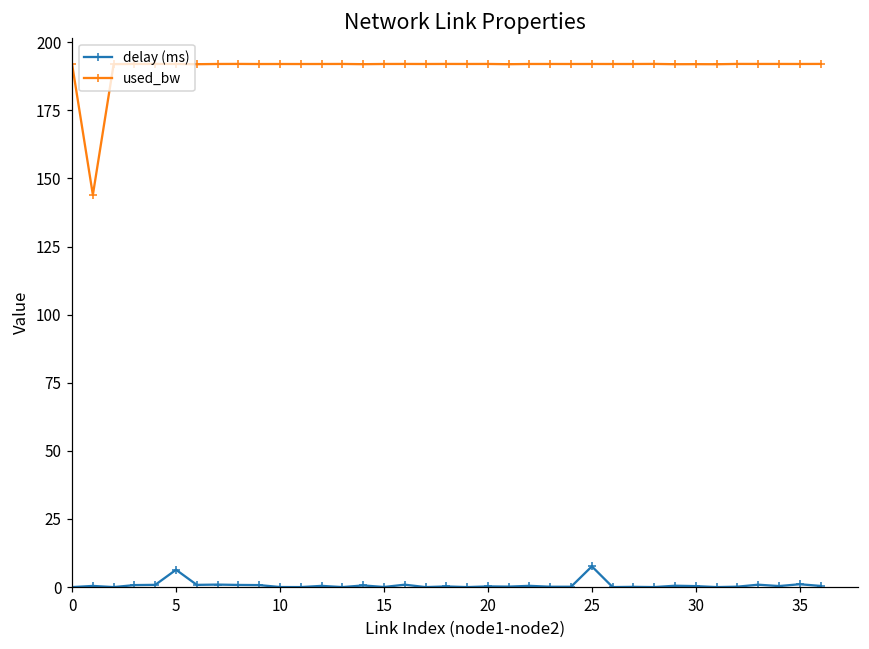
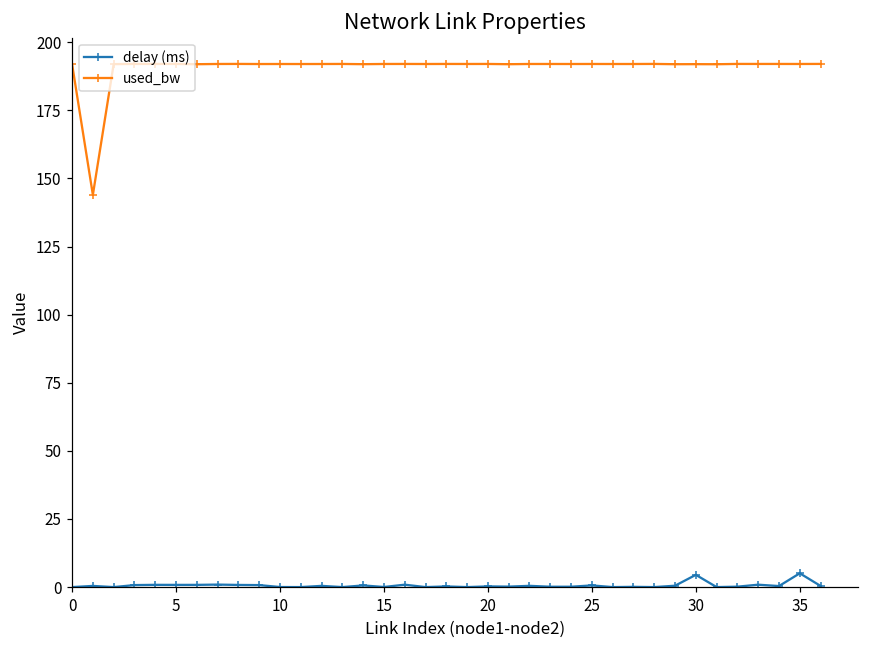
  {
    "delay (ms)": {
      "0": 0,
-     "5": 6,
+     "5": 1,
      "10": 0,
      "15": 0,
      "20": 0,
-     "25": 8,
-     "30": 0,
-     "35": 1
+     "25": 1,
+     "30": 4,
+     "35": 5
    },
    "used_bw": {
      "0": 192,
      "10": 192,
      "15": 192,
      "20": 192,
      "25": 192,
      "30": 192,
      "35": 192
    }
  }
